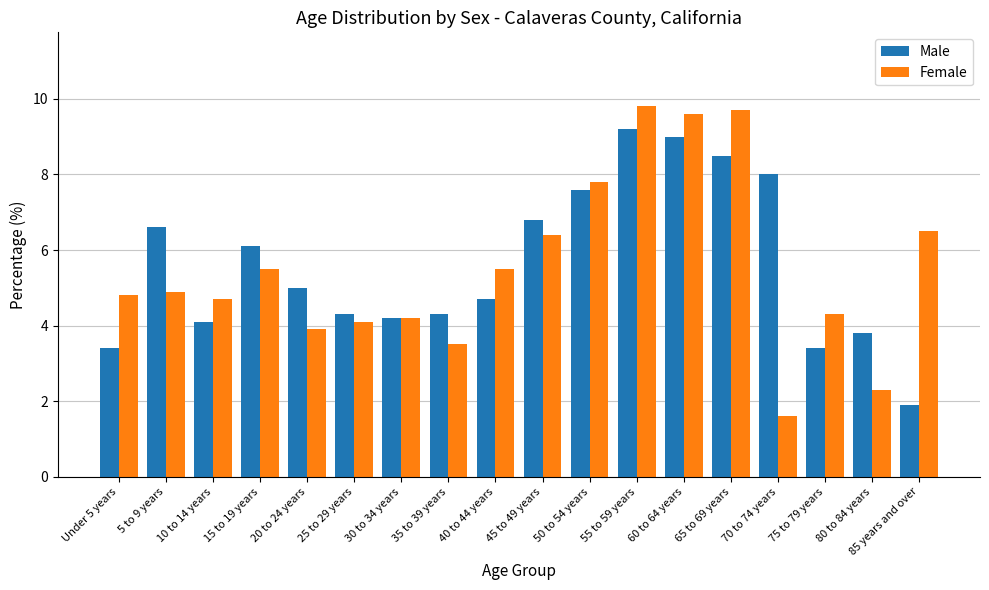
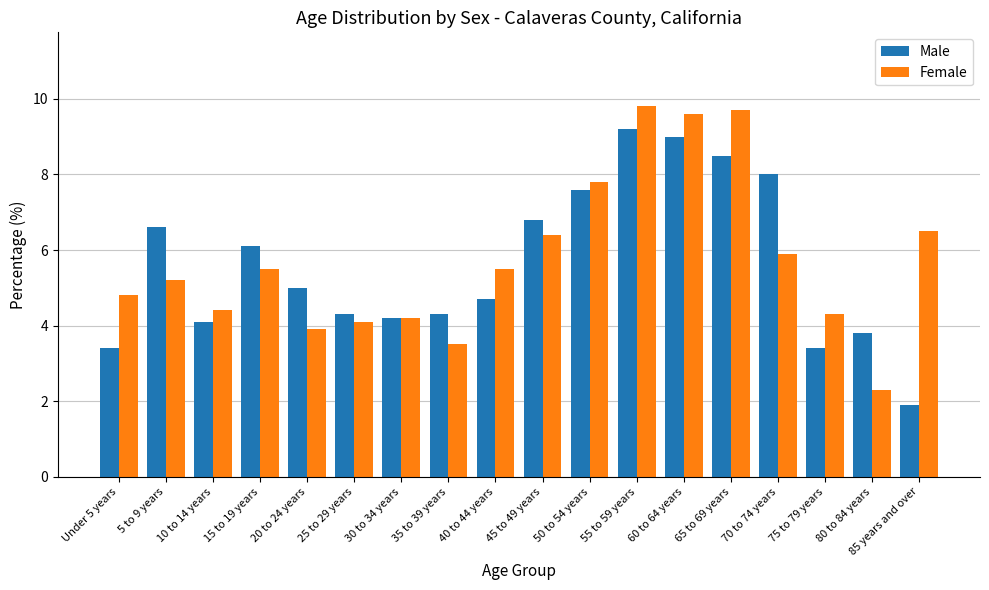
  {
    "Male": {
      "Under 5 years": 3.4,
      "5 to 9 years": 6.6,
      "10 to 14 years": 4.1,
      "15 to 19 years": 6.1,
      "20 to 24 years": 5.0,
      "25 to 29 years": 4.3,
      "30 to 34 years": 4.2,
      "35 to 39 years": 4.3,
      "40 to 44 years": 4.7,
      "45 to 49 years": 6.8,
      "50 to 54 years": 7.6,
      "55 to 59 years": 9.2,
      "60 to 64 years": 9.0,
      "65 to 69 years": 8.5,
      "70 to 74 years": 8.0,
      "75 to 79 years": 3.4,
      "80 to 84 years": 3.8,
      "85 years and over": 1.9
    },
    "Female": {
      "Under 5 years": 4.8,
-     "5 to 9 years": 4.9,
-     "10 to 14 years": 4.7,
+     "5 to 9 years": 5.2,
+     "10 to 14 years": 4.4,
      "15 to 19 years": 5.5,
      "20 to 24 years": 3.9,
      "25 to 29 years": 4.1,
      "30 to 34 years": 4.2,
      "35 to 39 years": 3.5,
      "40 to 44 years": 5.5,
      "45 to 49 years": 6.4,
      "50 to 54 years": 7.8,
      "55 to 59 years": 9.8,
      "60 to 64 years": 9.6,
      "65 to 69 years": 9.7,
-     "70 to 74 years": 1.6,
+     "70 to 74 years": 5.9,
      "75 to 79 years": 4.3,
      "80 to 84 years": 2.3,
      "85 years and over": 6.5
    }
  }
